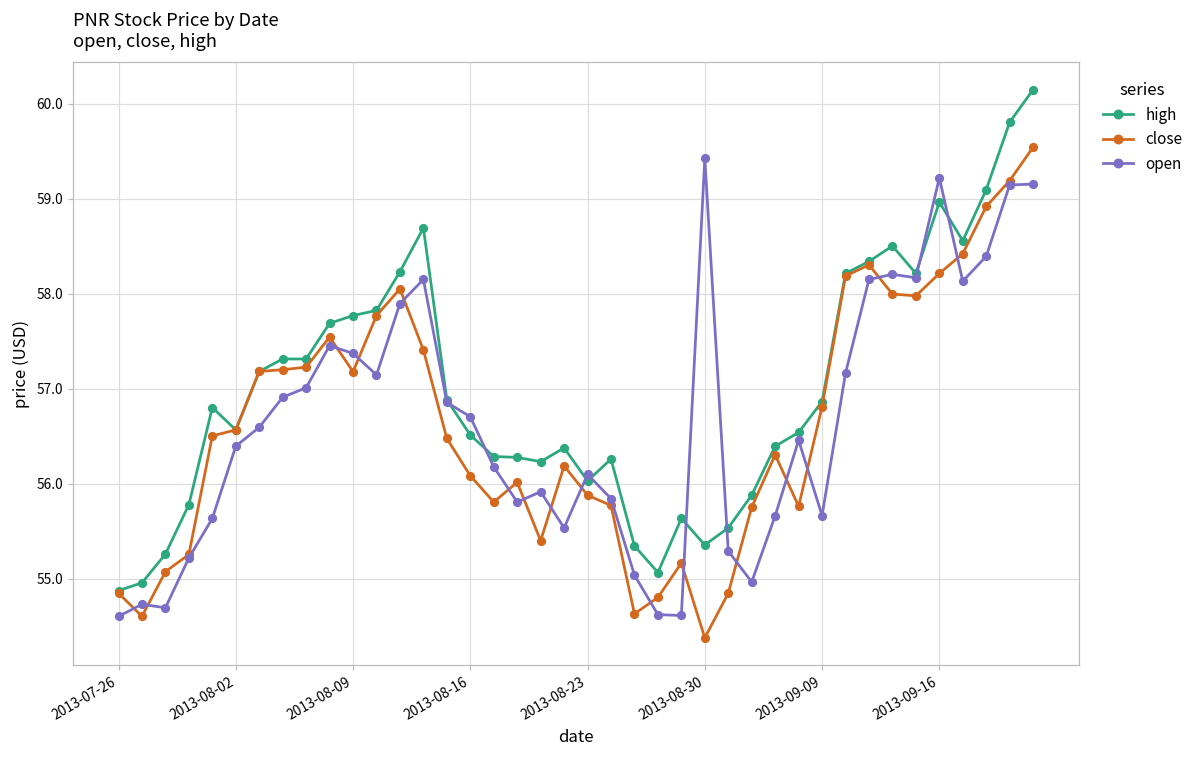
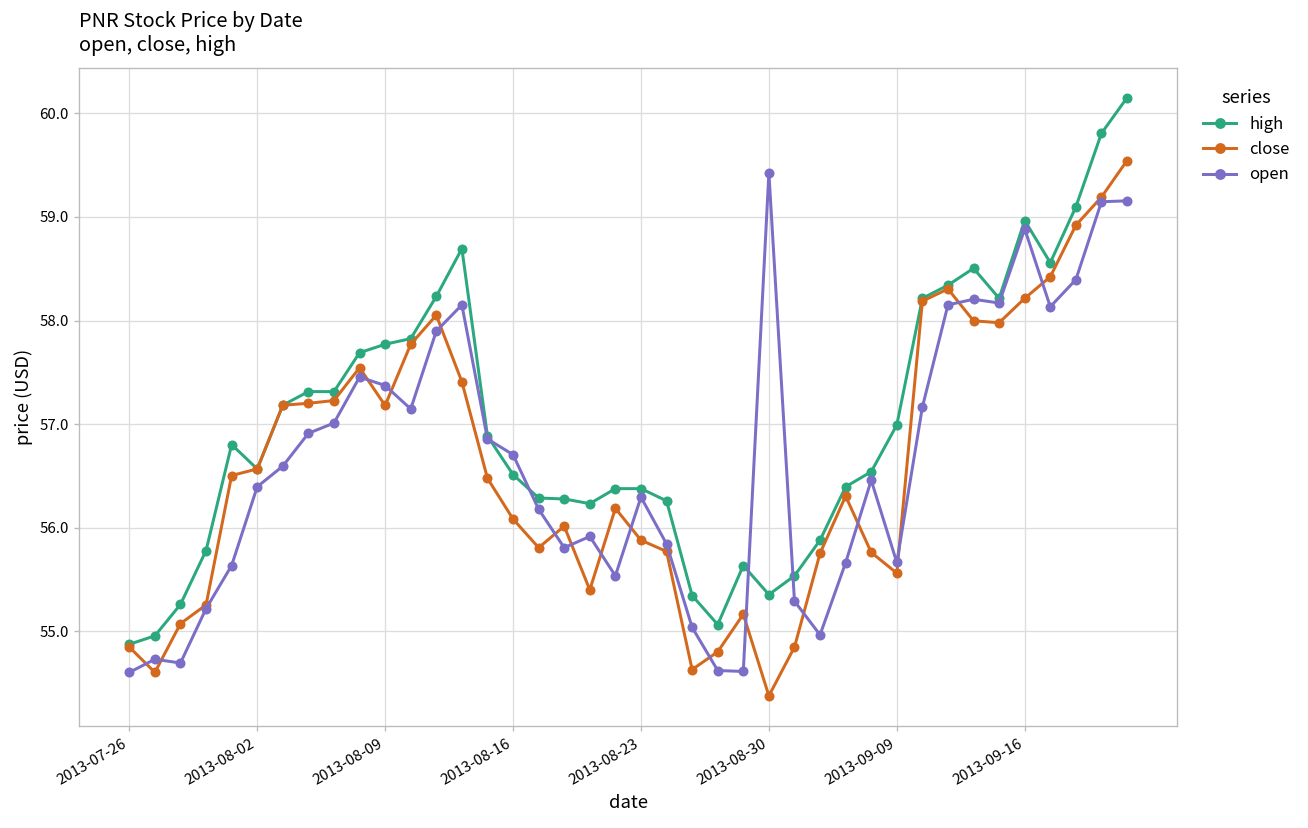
  {
    "high": {
      "2013-08-09": 57.8,
      "2013-08-16": 56.5,
-     "2013-08-23": 56.0,
+     "2013-08-23": 56.4,
      "2013-08-30": 55.4,
-     "2013-09-09": 56.9,
+     "2013-09-09": 57.0,
      "2013-09-16": 59.0
    },
    "close": {
      "2013-08-09": 57.2,
      "2013-08-16": 56.1,
      "2013-08-23": 55.9,
      "2013-08-30": 54.4,
-     "2013-09-09": 56.8,
+     "2013-09-09": 55.6,
      "2013-09-16": 58.2
    },
    "open": {
      "2013-07-26": 54.6,
      "2013-08-02": 56.4,
      "2013-08-09": 57.4,
      "2013-08-16": 56.7,
-     "2013-08-23": 56.1,
+     "2013-08-23": 56.3,
      "2013-08-30": 59.4,
      "2013-09-09": 55.7,
-     "2013-09-16": 59.2
+     "2013-09-16": 58.9
    }
  }
